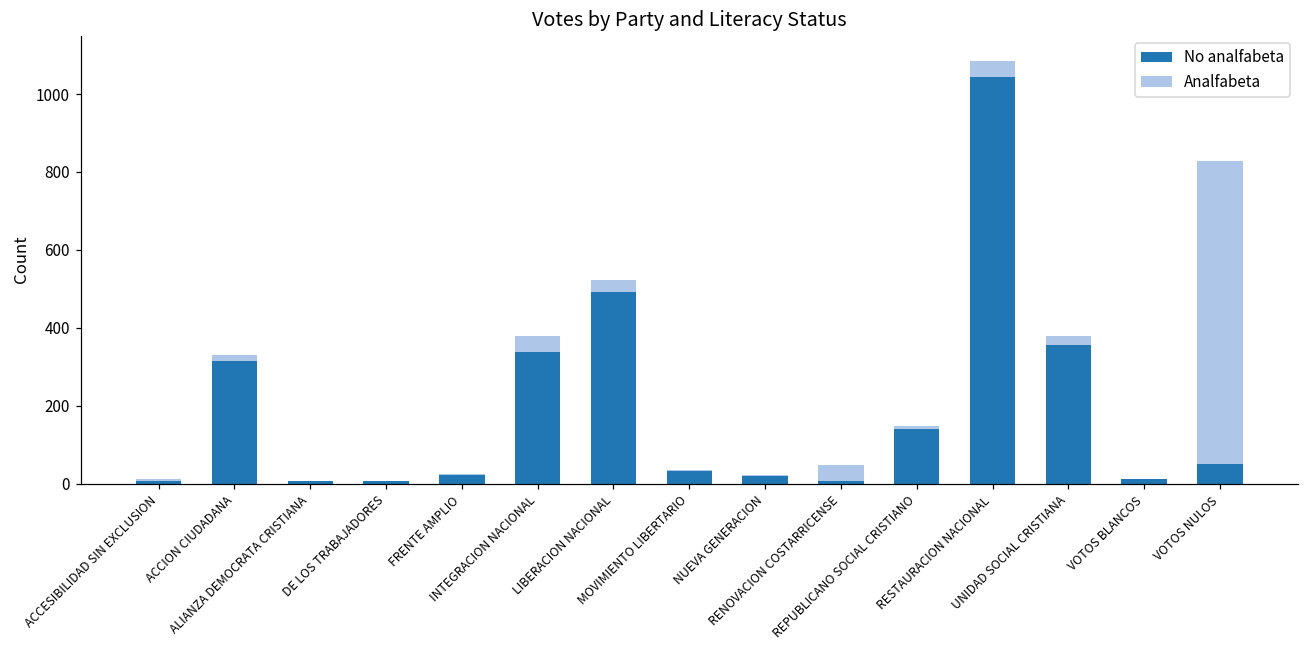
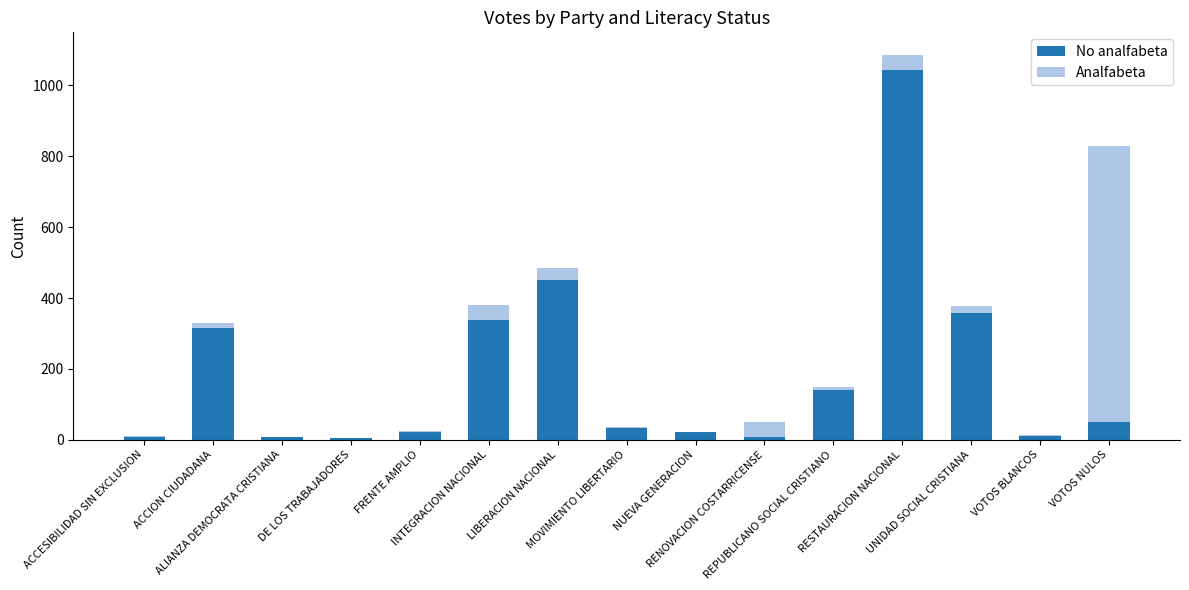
  {
    "No analfabeta": {
      "ACCESIBILIDAD SIN EXCLUSION": 10,
      "ACCION CIUDADANA": 320,
      "FRENTE AMPLIO": 20,
      "INTEGRACION NACIONAL": 340,
-     "LIBERACION NACIONAL": 490,
+     "LIBERACION NACIONAL": 450,
      "MOVIMIENTO LIBERTARIO": 30,
      "NUEVA GENERACION": 20,
      "RENOVACION COSTARRICENSE": 10,
      "REPUBLICANO SOCIAL CRISTIANO": 140,
      "RESTAURACION NACIONAL": 1040,
      "UNIDAD SOCIAL CRISTIANA": 360,
      "VOTOS BLANCOS": 10,
      "VOTOS NULOS": 50
    },
    "Analfabeta": {
      "ACCION CIUDADANA": 20,
      "DE LOS TRABAJADORES": 0,
      "INTEGRACION NACIONAL": 40,
      "LIBERACION NACIONAL": 30,
      "RENOVACION COSTARRICENSE": 40,
      "REPUBLICANO SOCIAL CRISTIANO": 10,
      "RESTAURACION NACIONAL": 40,
      "UNIDAD SOCIAL CRISTIANA": 20,
      "VOTOS NULOS": 780
    }
  }
